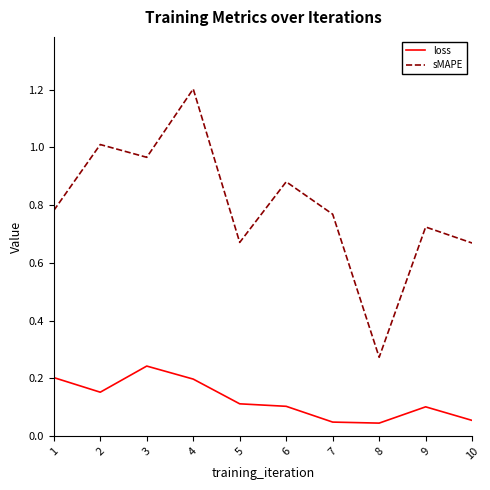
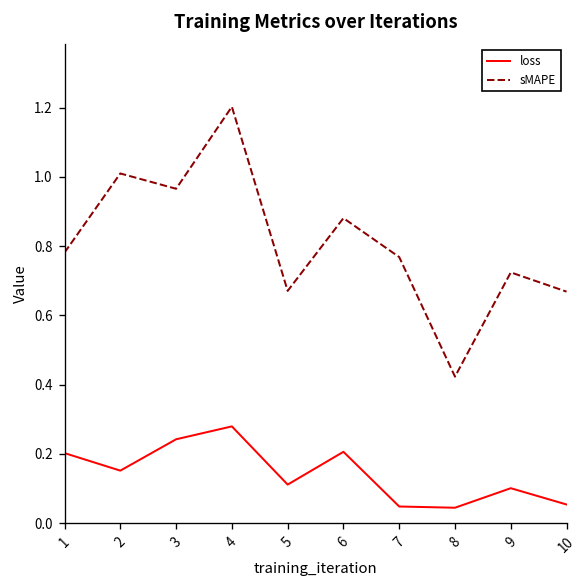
  {
    "loss": {
      "1": 0.20,
      "2": 0.15,
      "3": 0.24,
-     "4": 0.20,
+     "4": 0.28,
      "5": 0.11,
-     "6": 0.10,
+     "6": 0.21,
      "7": 0.05,
      "8": 0.04,
      "9": 0.10,
      "10": 0.05
    },
    "sMAPE": {
      "1": 0.78,
      "2": 1.01,
      "3": 0.97,
      "4": 1.20,
      "5": 0.67,
      "6": 0.88,
      "7": 0.77,
-     "8": 0.27,
+     "8": 0.42,
      "9": 0.72,
      "10": 0.67
    }
  }
